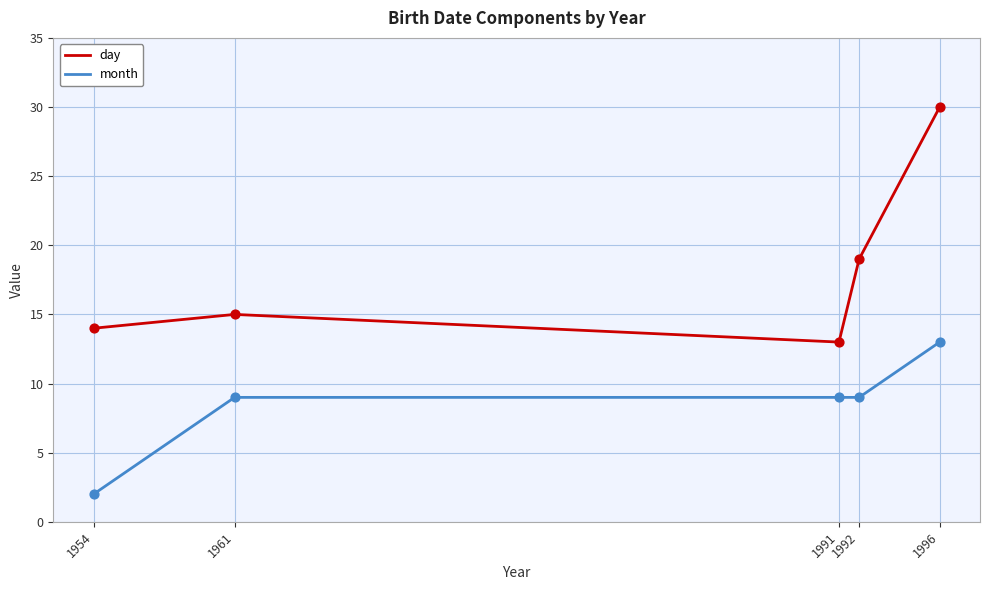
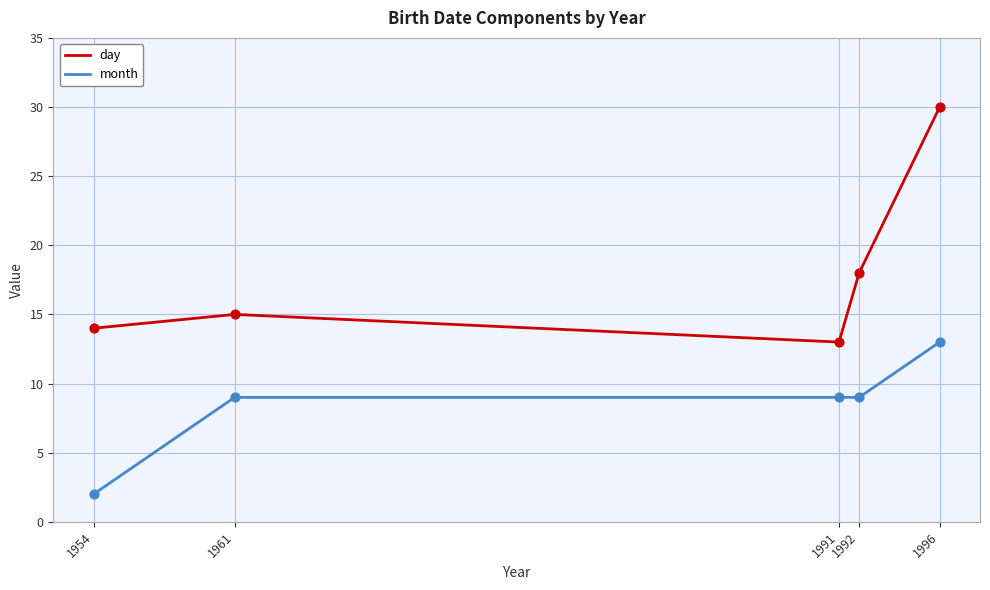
  {
    "day": {
      "1954": 14,
      "1961": 15,
      "1991": 13,
-     "1992": 19,
+     "1992": 18,
      "1996": 30
    },
    "month": {
      "1954": 2,
      "1961": 9,
      "1991": 9,
      "1992": 9,
      "1996": 13
    }
  }
